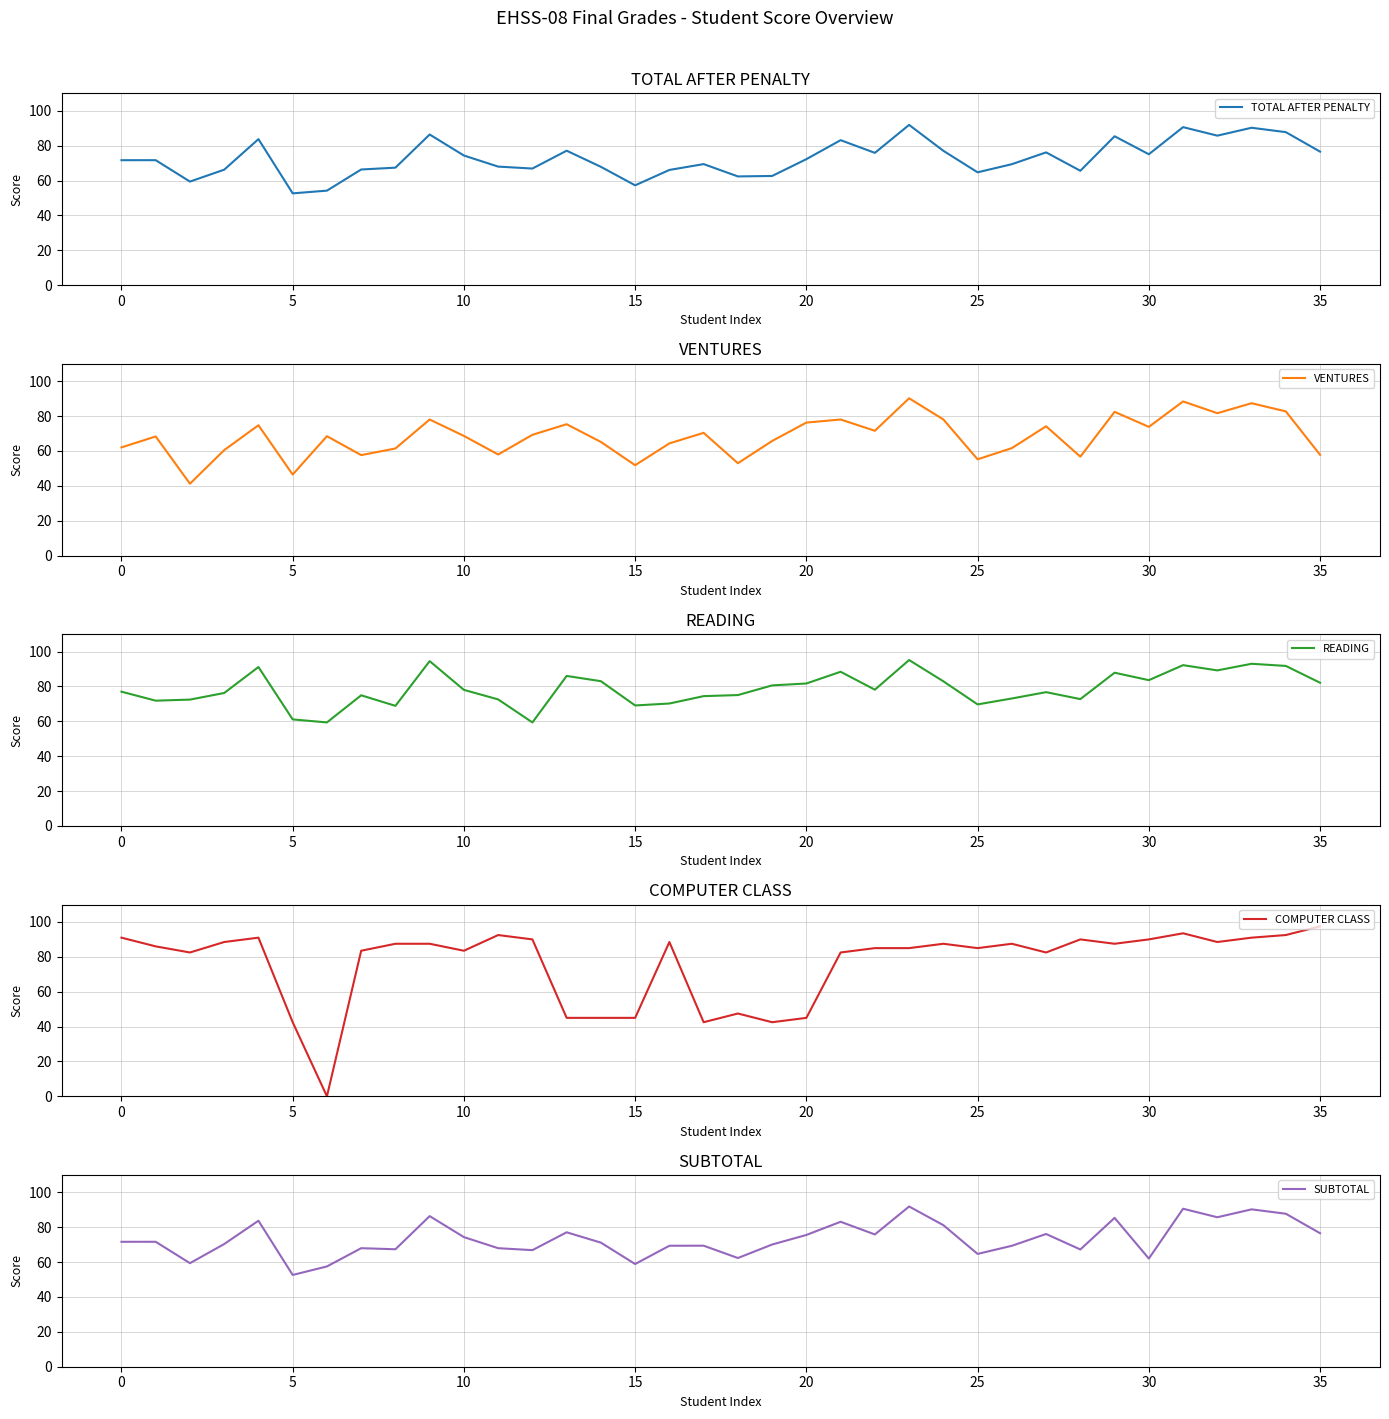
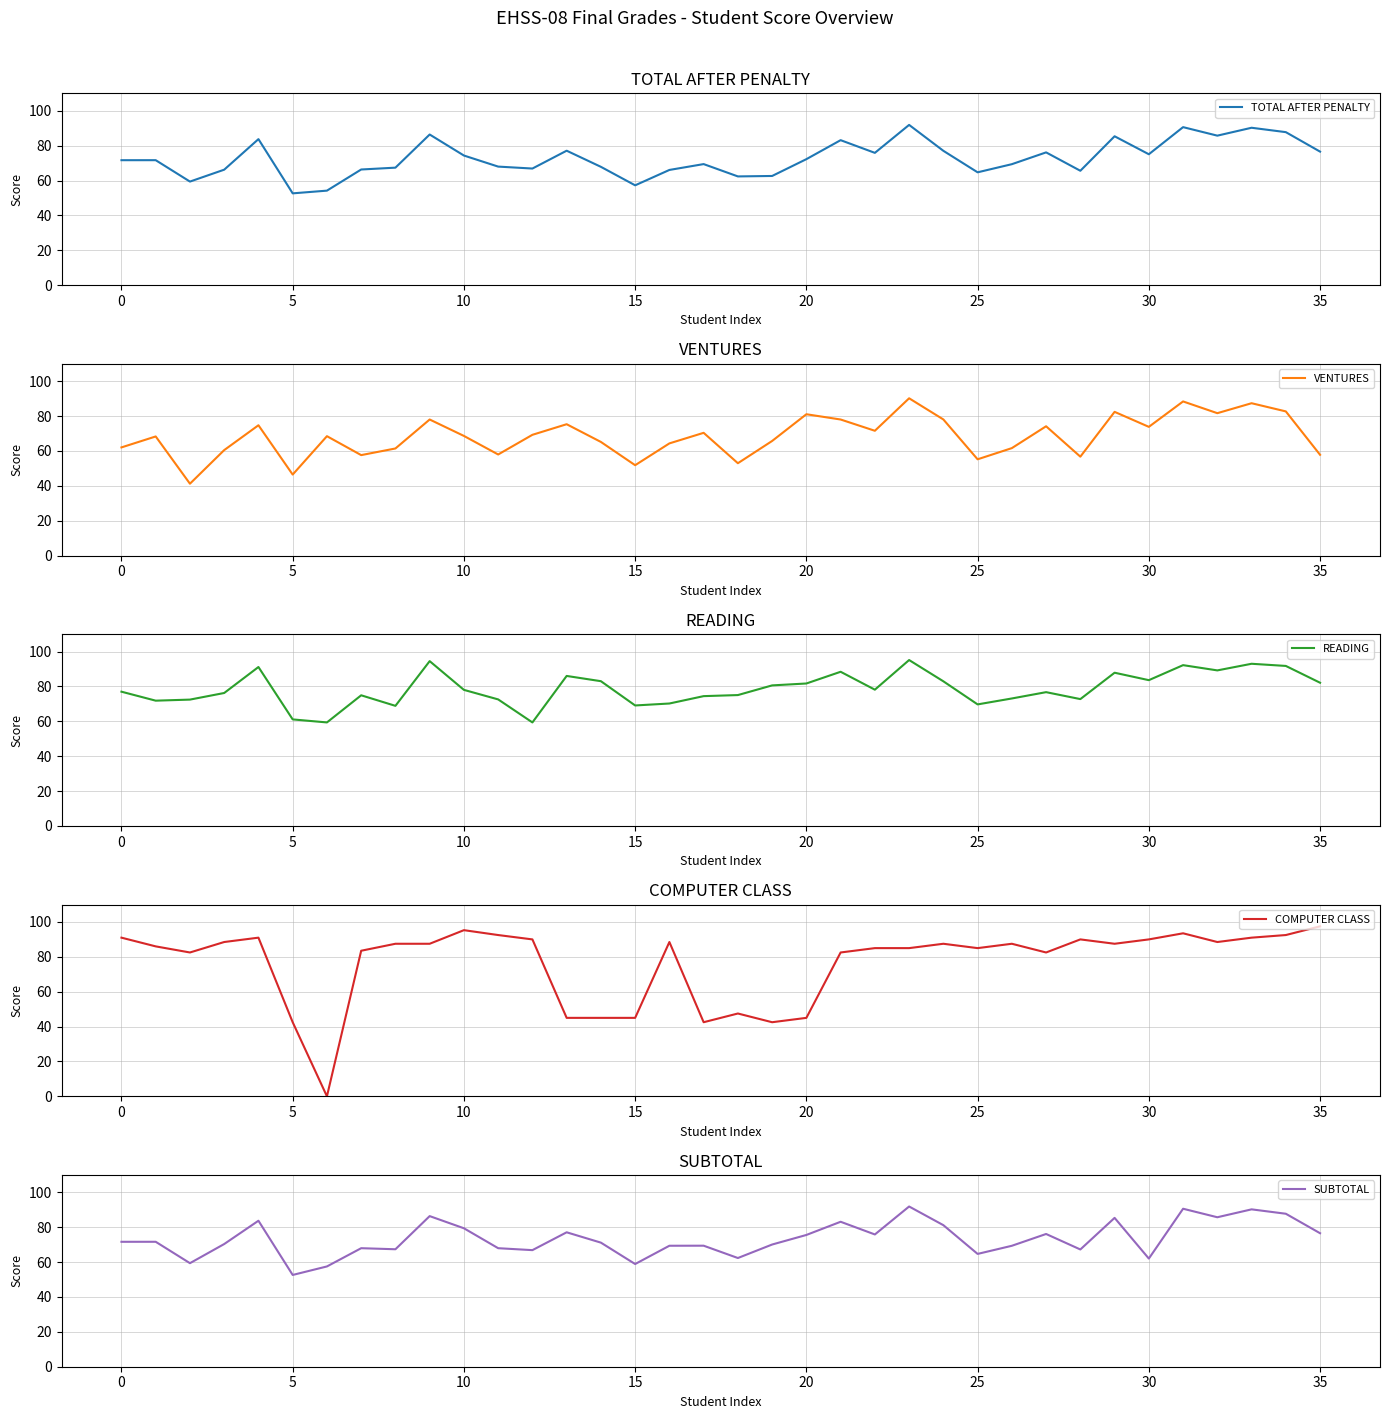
  {
    "TOTAL AFTER PENALTY": {
      "0": 72,
      "5": 53,
      "10": 74,
      "15": 57,
      "20": 72,
      "25": 65,
      "30": 75,
      "35": 77
    },
    "VENTURES": {
      "0": 62,
      "5": 46,
      "10": 69,
      "15": 52,
-     "20": 76,
+     "20": 81,
      "25": 55,
      "30": 74,
      "35": 58
    },
    "READING": {
      "0": 77,
      "5": 61,
      "10": 78,
      "15": 69,
      "20": 82,
      "25": 70,
      "30": 84,
      "35": 82
    },
    "COMPUTER CLASS": {
      "0": 91,
      "5": 43,
-     "10": 84,
+     "10": 95,
      "15": 45,
      "20": 45,
      "25": 85,
      "30": 90
    },
    "SUBTOTAL": {
      "0": 72,
      "5": 53,
-     "10": 74,
+     "10": 79,
      "15": 59,
      "20": 76,
      "25": 65,
      "30": 62,
      "35": 77
    }
  }
